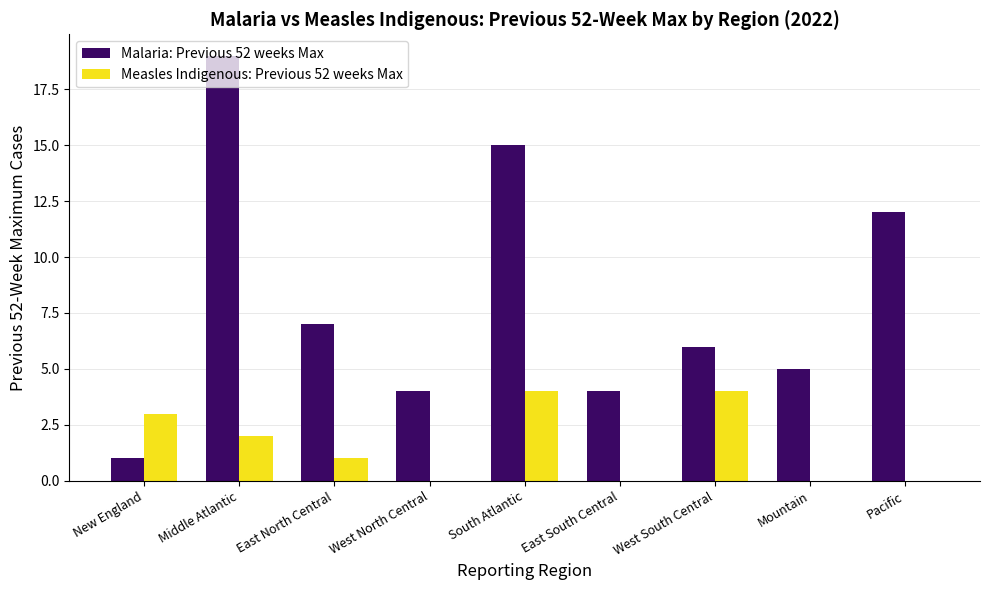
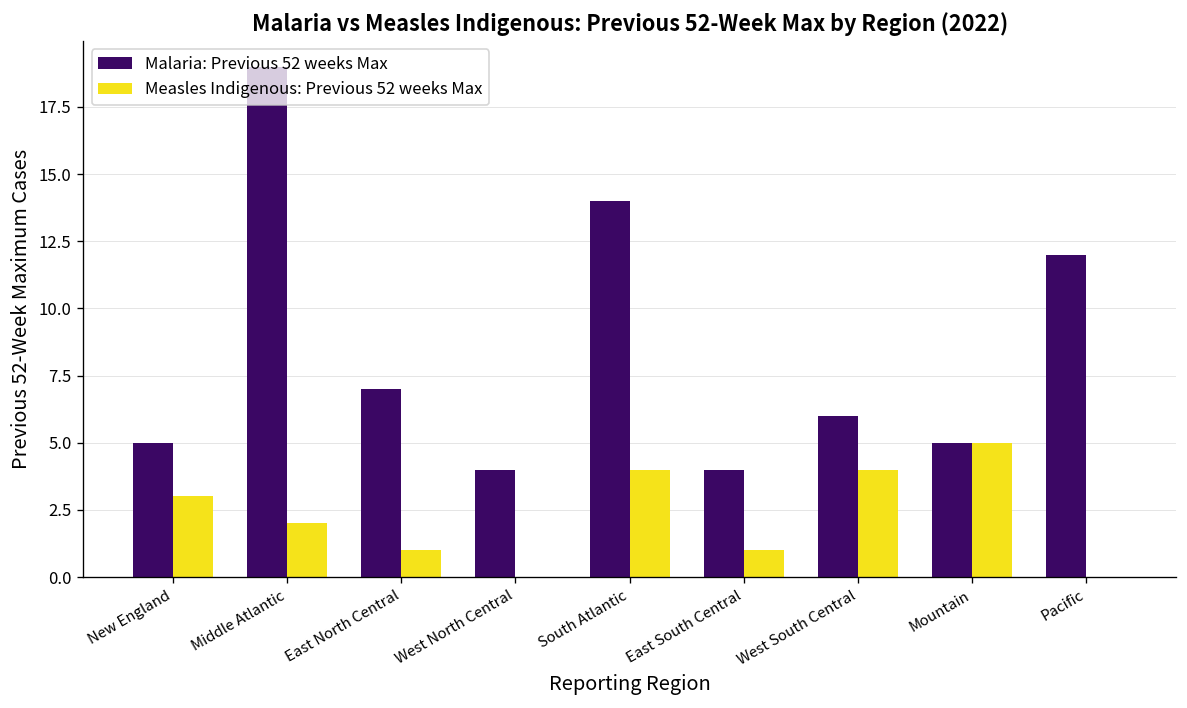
  {
    "Malaria: Previous 52 weeks Max": {
-     "New England": 1,
+     "New England": 5,
      "East North Central": 7,
      "West North Central": 4,
-     "South Atlantic": 15,
+     "South Atlantic": 14,
      "East South Central": 4,
      "West South Central": 6,
      "Mountain": 5,
      "Pacific": 12
    },
    "Measles Indigenous: Previous 52 weeks Max": {
      "New England": 3,
      "Middle Atlantic": 2,
      "East North Central": 1,
      "West North Central": 0,
      "South Atlantic": 4,
-     "East South Central": 0,
+     "East South Central": 1,
      "West South Central": 4,
-     "Mountain": 0,
+     "Mountain": 5,
      "Pacific": 0
    }
  }
